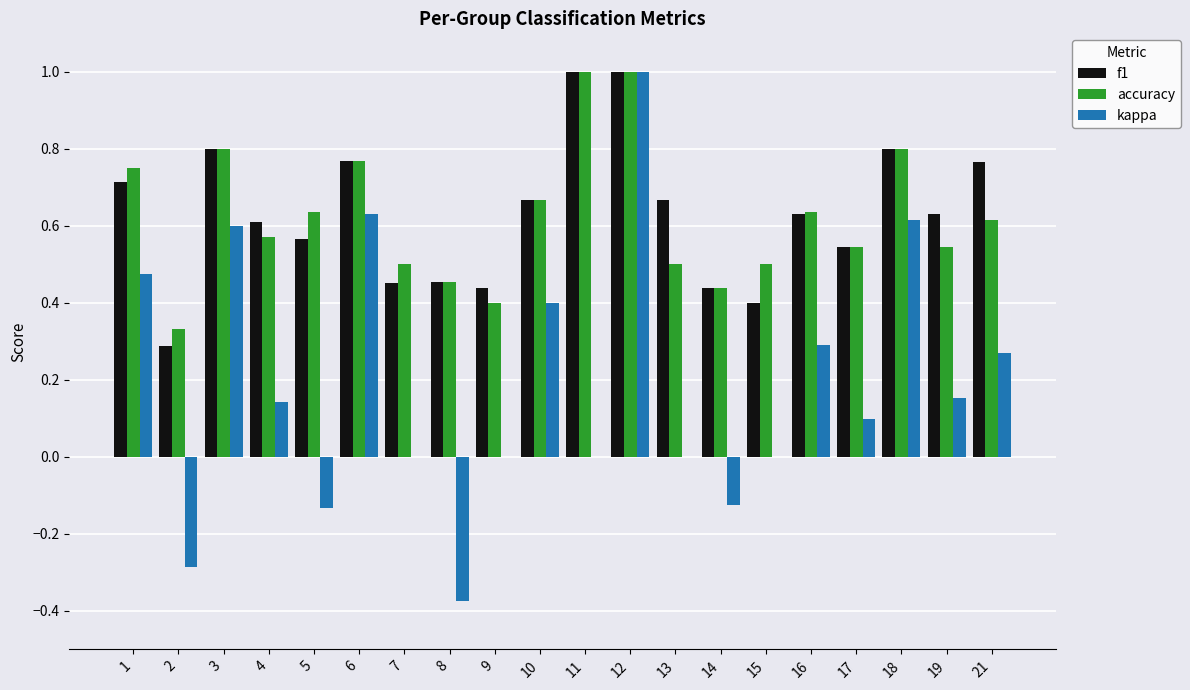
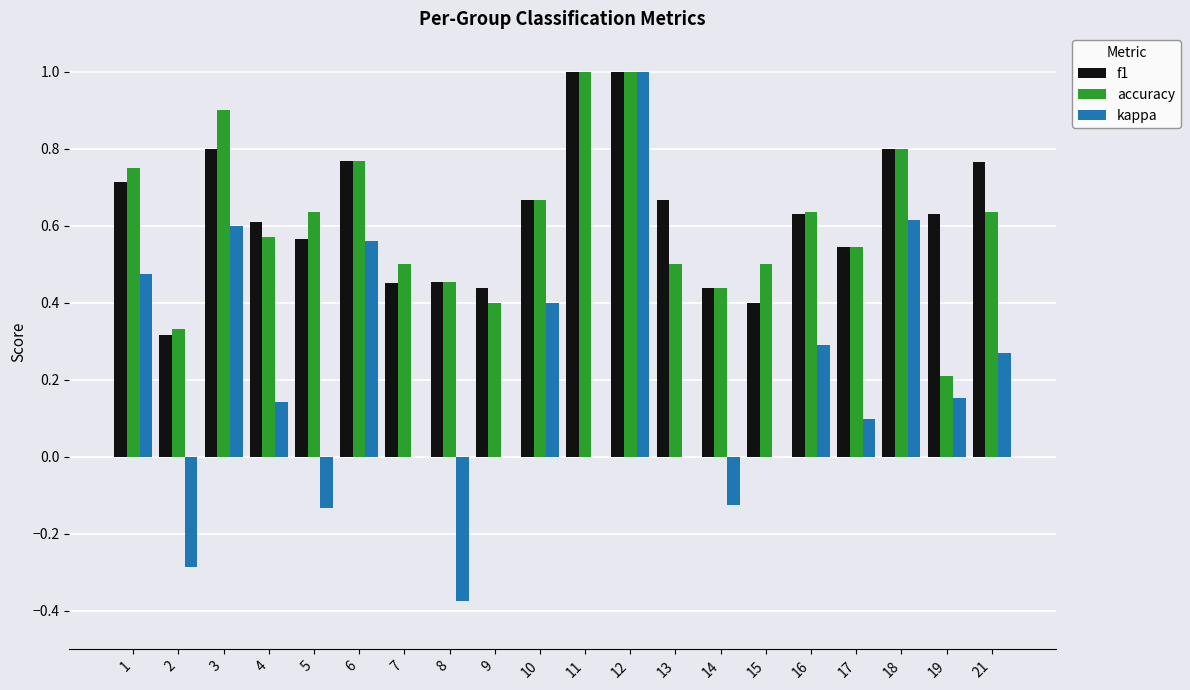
  {
    "f1": {
      "1": 0.71,
-     "2": 0.29,
+     "2": 0.32,
      "3": 0.80,
      "4": 0.61,
      "5": 0.57,
      "6": 0.77,
      "7": 0.45,
      "8": 0.45,
      "9": 0.44,
      "10": 0.67,
      "11": 1.00,
      "12": 1.00,
      "13": 0.67,
      "14": 0.44,
      "15": 0.40,
      "16": 0.63,
      "17": 0.55,
      "18": 0.80,
      "19": 0.63,
      "21": 0.77
    },
    "accuracy": {
      "1": 0.75,
      "2": 0.33,
-     "3": 0.8,
+     "3": 0.9,
      "4": 0.57,
      "5": 0.64,
      "6": 0.77,
      "7": 0.50,
      "8": 0.45,
      "9": 0.40,
      "10": 0.67,
      "11": 1.00,
      "12": 1.00,
      "13": 0.50,
      "14": 0.44,
      "15": 0.50,
      "16": 0.64,
      "17": 0.55,
      "18": 0.80,
-     "19": 0.55,
-     "21": 0.62
+     "19": 0.21,
+     "21": 0.64
    },
    "kappa": {
      "1": 0.48,
      "2": -0.29,
      "3": 0.60,
      "4": 0.14,
      "5": -0.13,
-     "6": 0.63,
+     "6": 0.56,
      "7": 0.00,
      "8": -0.38,
      "9": 0.00,
      "10": 0.40,
      "11": 0.00,
      "12": 1.00,
      "13": 0.00,
      "14": -0.13,
      "15": 0.00,
      "16": 0.29,
      "17": 0.10,
      "18": 0.62,
      "19": 0.15,
      "21": 0.27
    }
  }
